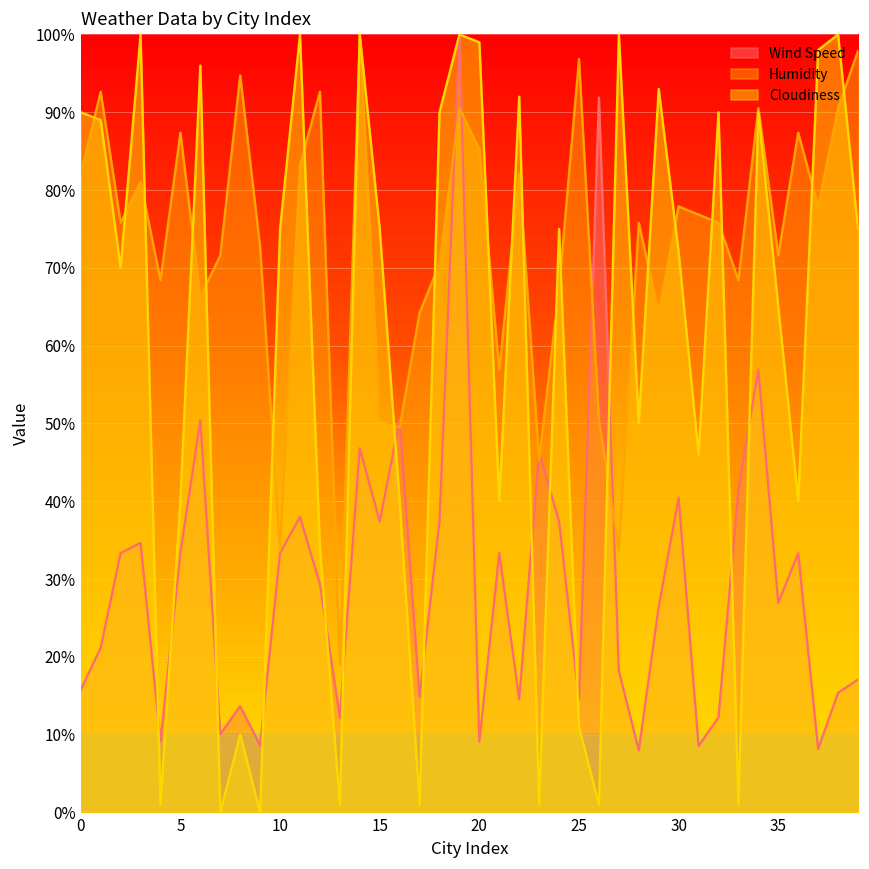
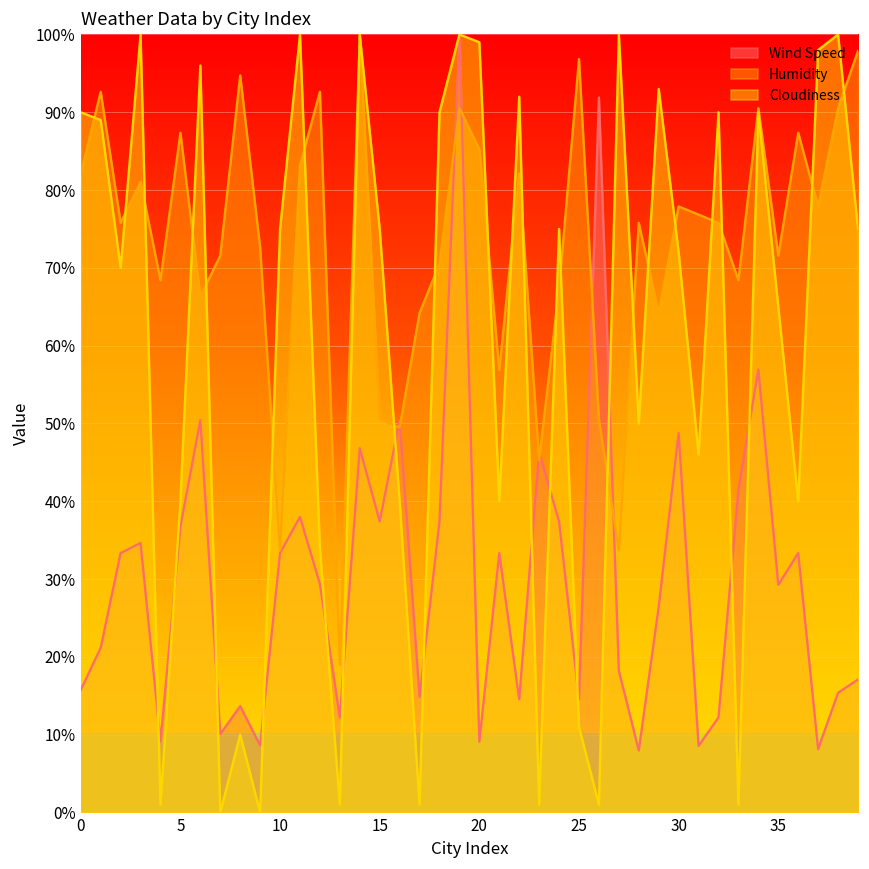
  {
    "Wind Speed": {
      "0": "16%",
-     "5": "33%",
+     "5": "37%",
      "15": "37%",
      "20": "9%",
      "25": "15%",
-     "30": "40%",
-     "35": "27%"
+     "30": "49%",
+     "35": "29%"
    }
  }
